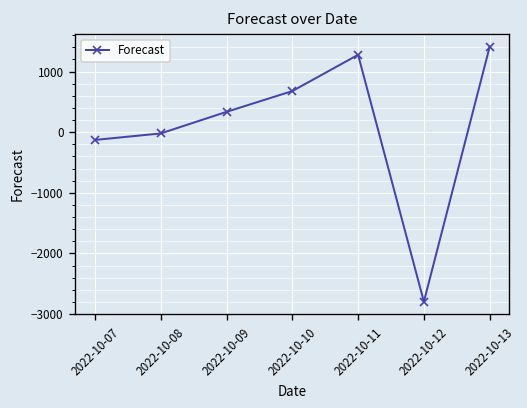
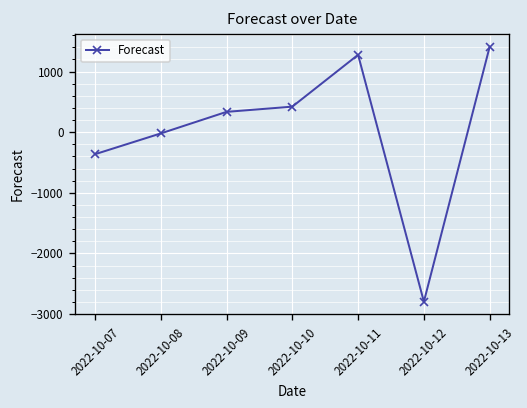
  {
-   "2022-10-07": -100,
+   "2022-10-07": -400,
    "2022-10-08": 0,
    "2022-10-09": 300,
-   "2022-10-10": 700,
+   "2022-10-10": 400,
    "2022-10-11": 1300,
    "2022-10-12": -2800,
    "2022-10-13": 1400
  }
